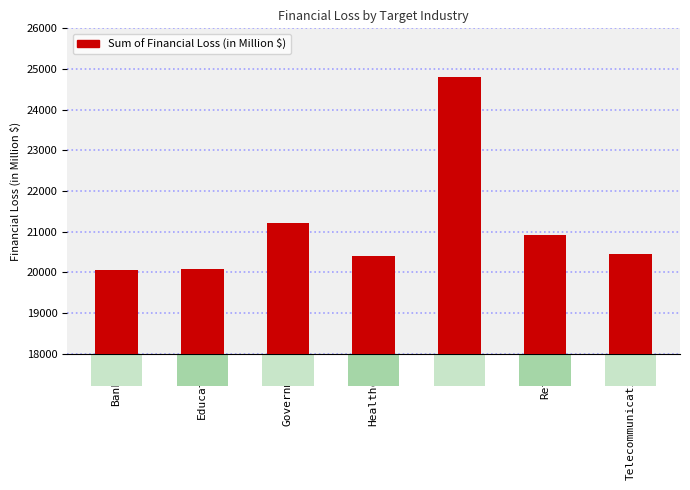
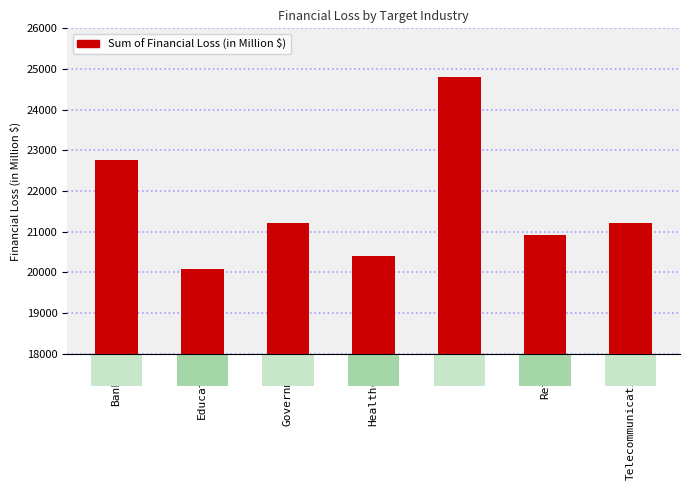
  {
-   "Banking": 20100,
+   "Banking": 22800,
    "Education": 20100,
    "Government": 21200,
    "Healthcare": 20400,
    "Retail": 20900,
-   "Telecommunications": 20500
+   "Telecommunications": 21200
  }
